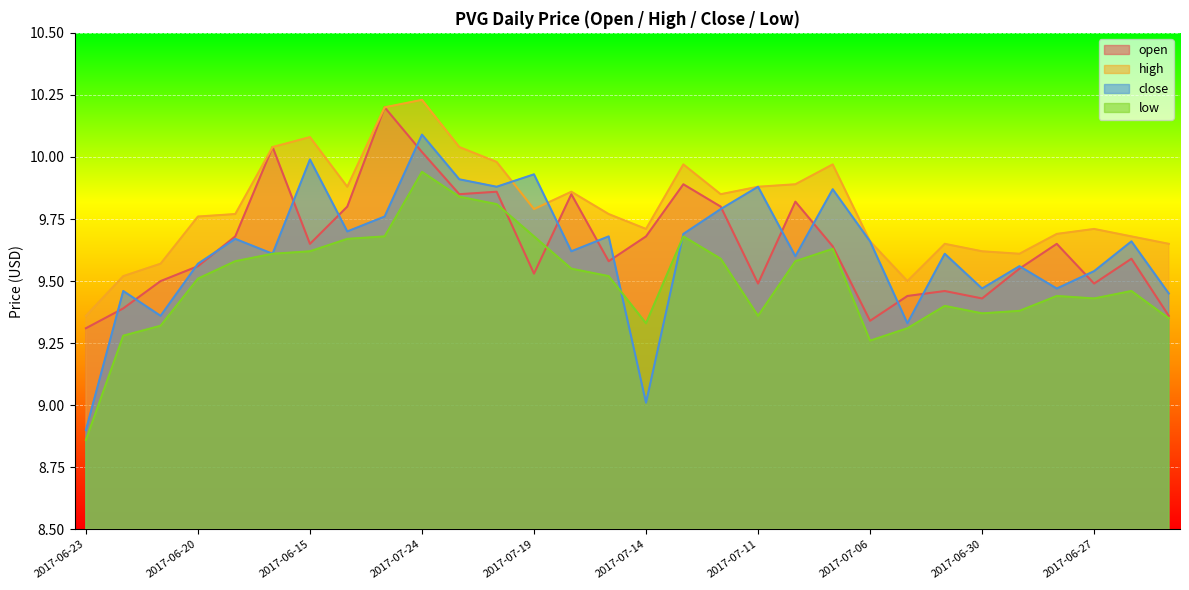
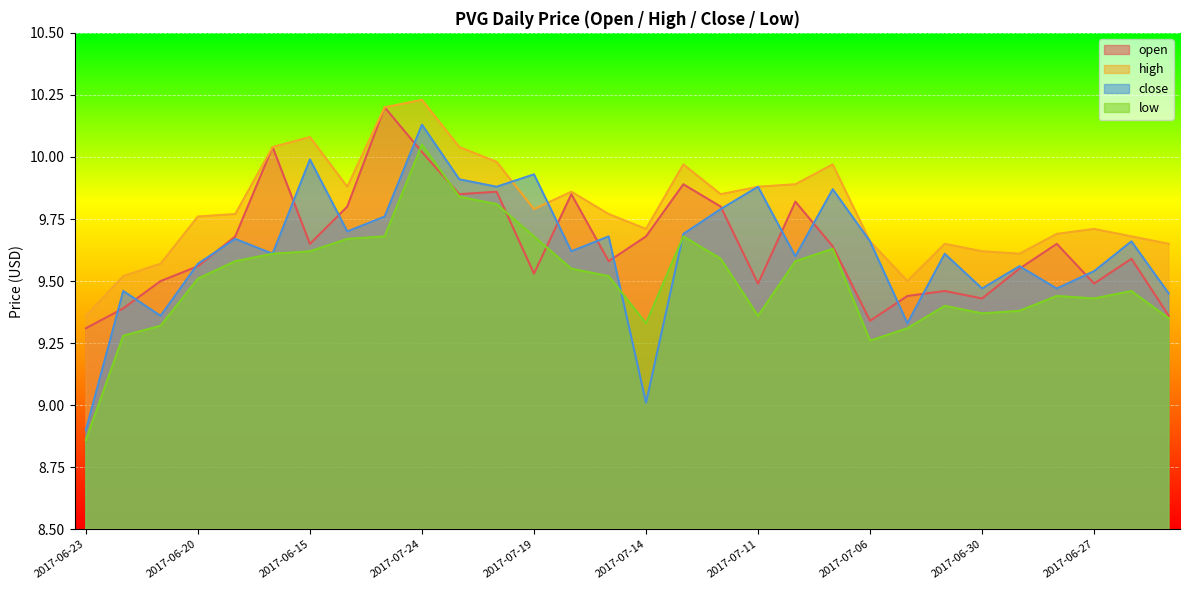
  {
    "open": {
      "2017-06-15": 9.65,
      "2017-07-24": 10.02,
      "2017-07-19": 9.53,
      "2017-07-14": 9.68,
      "2017-07-11": 9.49,
      "2017-07-06": 9.34,
      "2017-06-30": 9.43,
      "2017-06-27": 9.49
    },
    "high": {
      "2017-06-20": 9.76,
      "2017-06-15": 10.08,
      "2017-07-24": 10.23,
      "2017-07-19": 9.79,
      "2017-07-14": 9.71,
      "2017-06-30": 9.62,
      "2017-06-27": 9.71
    },
    "close": {
      "2017-06-15": 9.99,
-     "2017-07-24": 10.09,
+     "2017-07-24": 10.13,
      "2017-07-19": 9.93,
      "2017-07-14": 9.01,
      "2017-06-30": 9.47,
      "2017-06-27": 9.54
    },
    "low": {
      "2017-06-20": 9.51,
      "2017-06-15": 9.62,
-     "2017-07-24": 9.94,
+     "2017-07-24": 10.05,
      "2017-07-19": 9.68,
      "2017-07-14": 9.33,
      "2017-07-11": 9.36,
      "2017-07-06": 9.26,
      "2017-06-30": 9.37,
      "2017-06-27": 9.43
    }
  }
